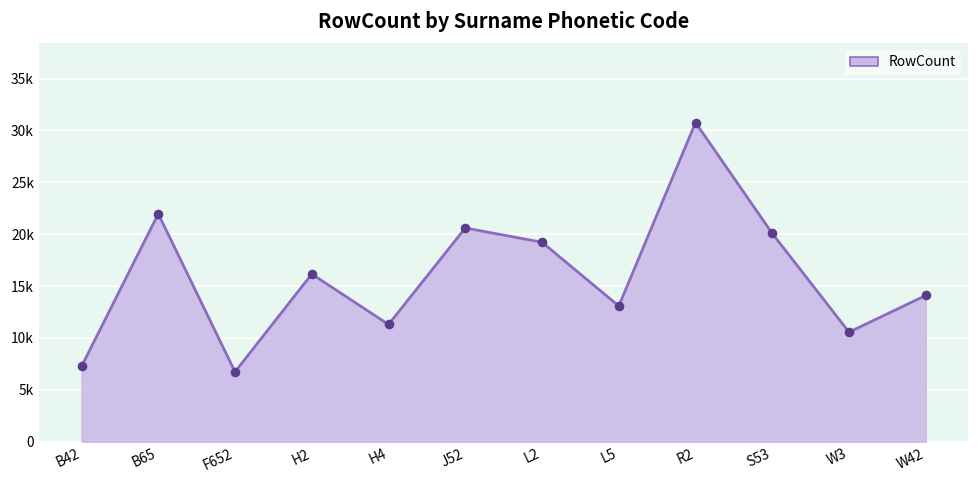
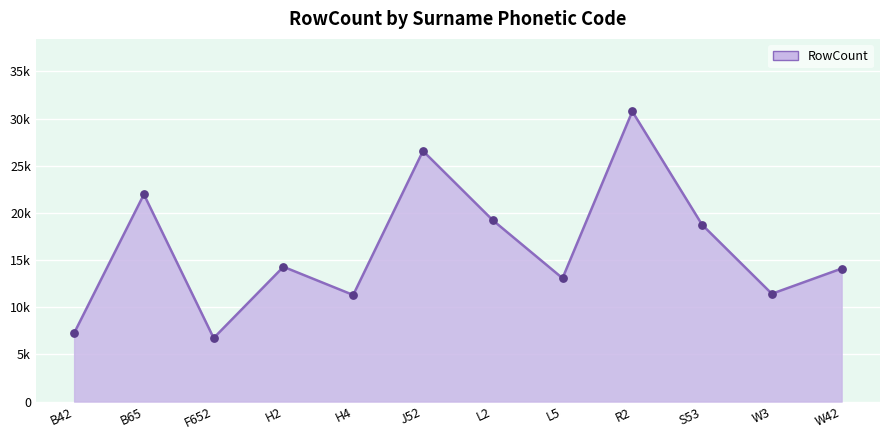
  {
    "B42": 7000,
    "B65": 22000,
    "F652": 7000,
-   "H2": 16000,
+   "H2": 14000,
    "H4": 11000,
-   "J52": 21000,
+   "J52": 27000,
    "L2": 19000,
    "L5": 13000,
    "R2": 31000,
-   "S53": 20000,
-   "W3": 10600,
+   "S53": 19000,
+   "W3": 11400,
    "W42": 14000
  }
